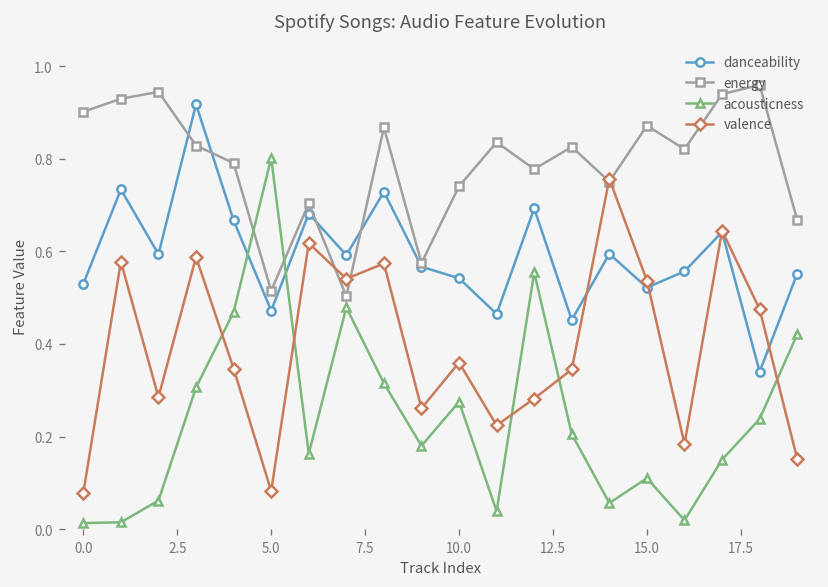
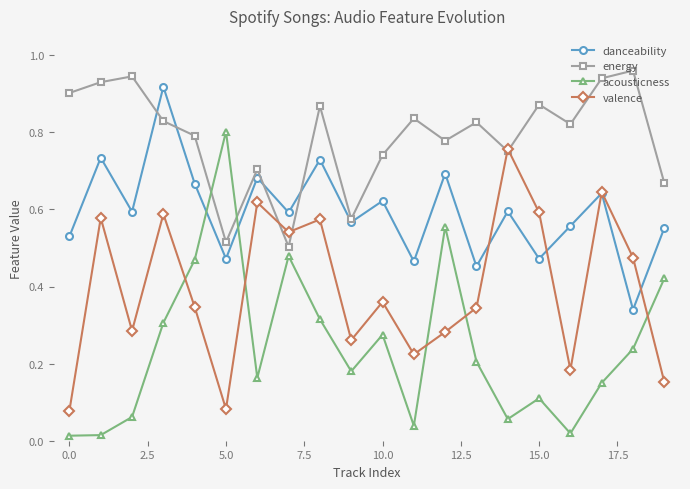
  {
    "danceability": {
      "0.0": 0.53,
      "5.0": 0.47,
-     "10.0": 0.54,
-     "15.0": 0.52
+     "10.0": 0.62,
+     "15.0": 0.47
    },
    "valence": {
      "0.0": 0.08,
      "5.0": 0.08,
      "10.0": 0.36,
-     "15.0": 0.54
+     "15.0": 0.59
    }
  }
